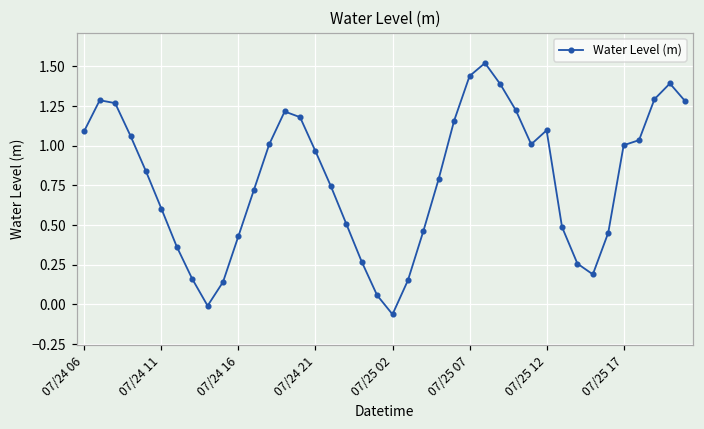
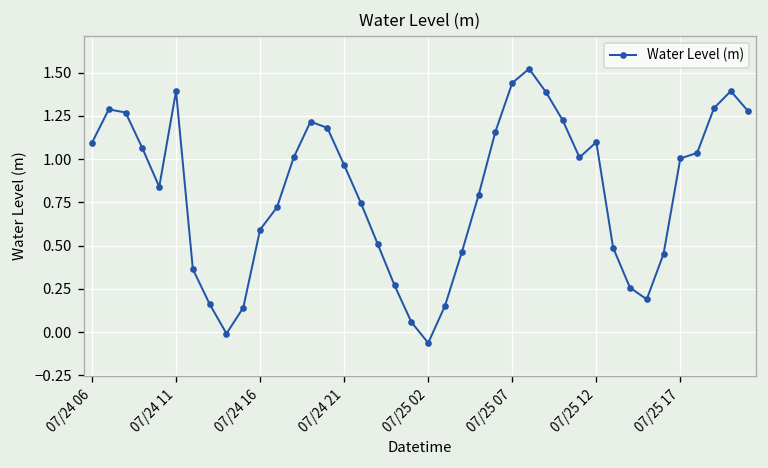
  {
    "07/24 06": 1.09,
-   "07/24 11": 0.60,
-   "07/24 16": 0.43,
+   "07/24 11": 1.39,
+   "07/24 16": 0.59,
    "07/24 21": 0.97,
    "07/25 02": -0.06,
    "07/25 07": 1.44,
    "07/25 12": 1.10,
    "07/25 17": 1.00
  }
